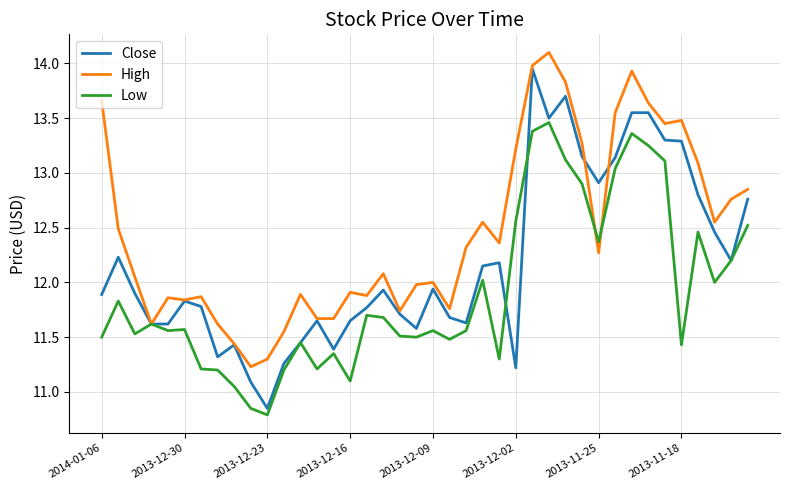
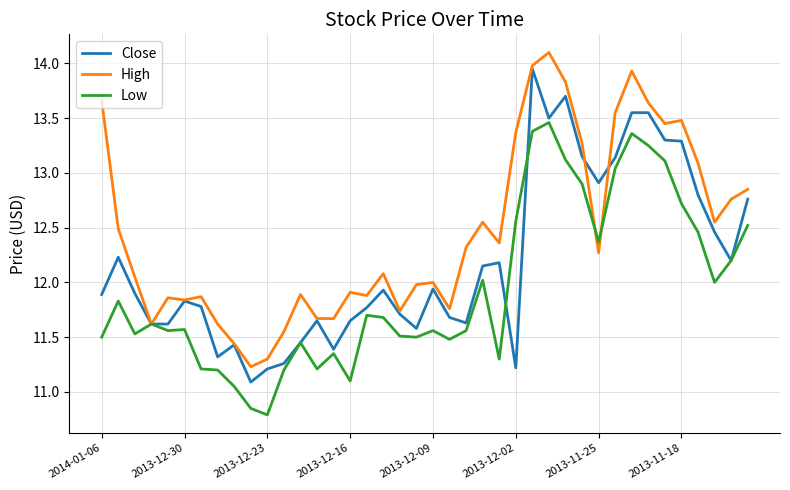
  {
    "Close": {
      "2014-01-06": 11.89,
-     "2013-12-23": 10.85,
+     "2013-12-23": 11.21,
      "2013-12-16": 11.65,
      "2013-12-09": 11.94,
      "2013-12-02": 11.22,
      "2013-11-25": 12.91,
      "2013-11-18": 13.29
    },
    "High": {
      "2013-12-23": 11.30,
      "2013-12-16": 11.91,
      "2013-12-09": 12.00,
-     "2013-12-02": 13.22,
+     "2013-12-02": 13.37,
      "2013-11-25": 12.27,
      "2013-11-18": 13.48
    },
    "Low": {
      "2014-01-06": 11.50,
      "2013-12-30": 11.57,
      "2013-12-23": 10.79,
      "2013-12-16": 11.10,
      "2013-12-09": 11.56,
      "2013-12-02": 12.56,
      "2013-11-25": 12.37,
-     "2013-11-18": 11.43
+     "2013-11-18": 12.72
    }
  }
